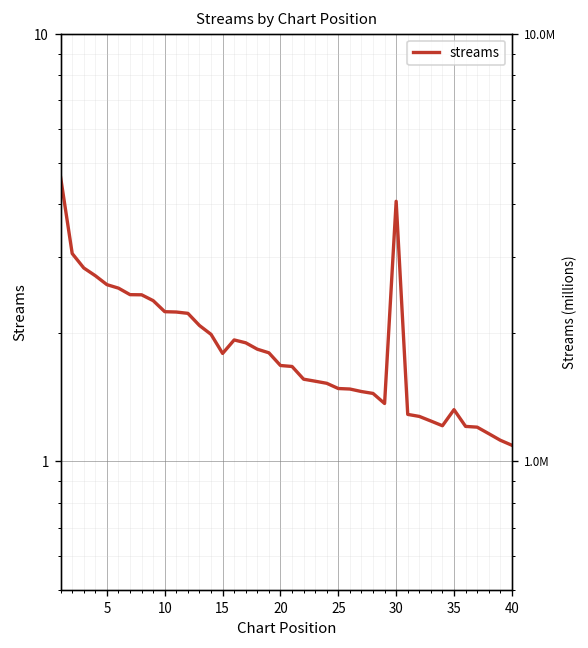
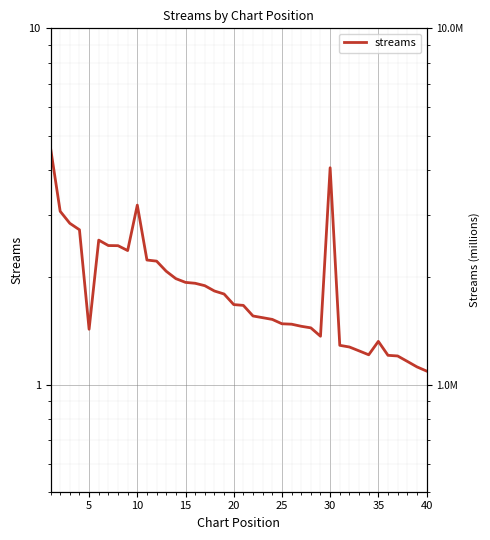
  {
-   "5": 2.6,
-   "10": 2.2,
-   "15": 1.8,
+   "5": 1.43,
+   "10": 3.2,
+   "15": 1.9,
    "20": 1.7,
    "25": 1.48,
    "30": 4.1,
    "35": 1.32,
    "40": 1.09
  }
